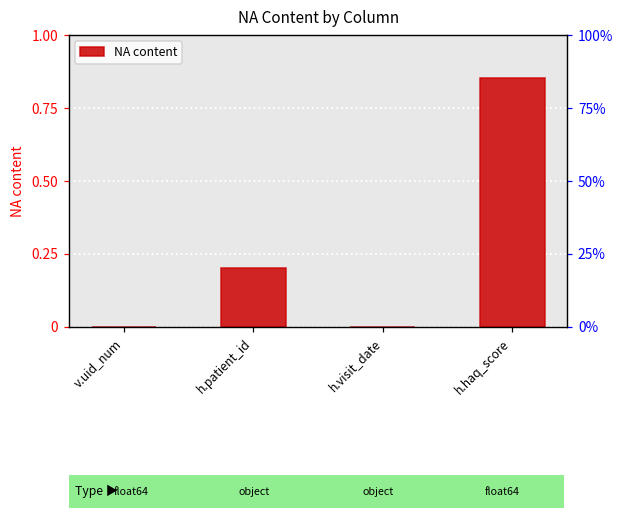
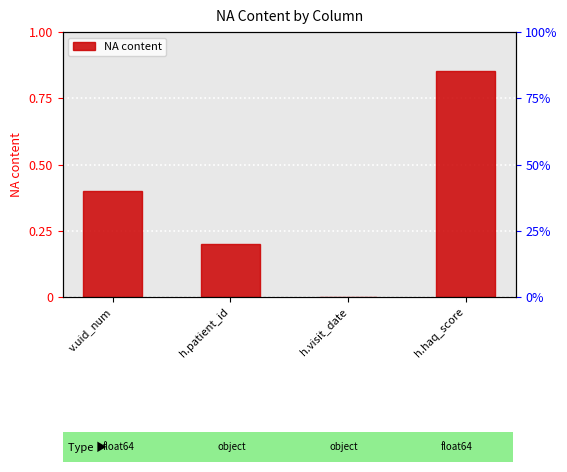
  {
-   "v.uid_num": 0.0,
+   "v.uid_num": 0.4,
    "h.patient_id": 0.2,
    "h.visit_date": 0.0,
    "h.haq_score": 0.85
  }
